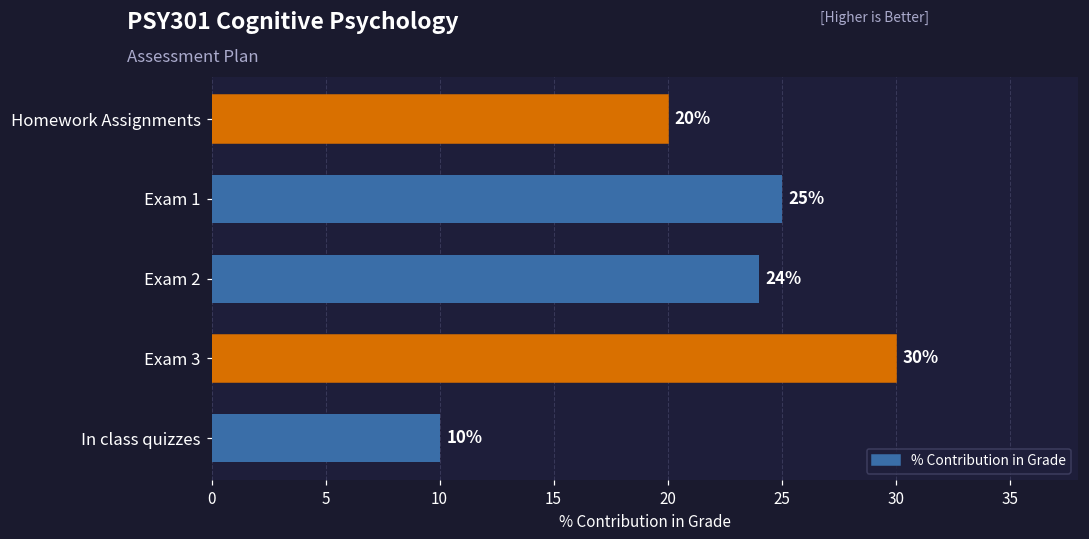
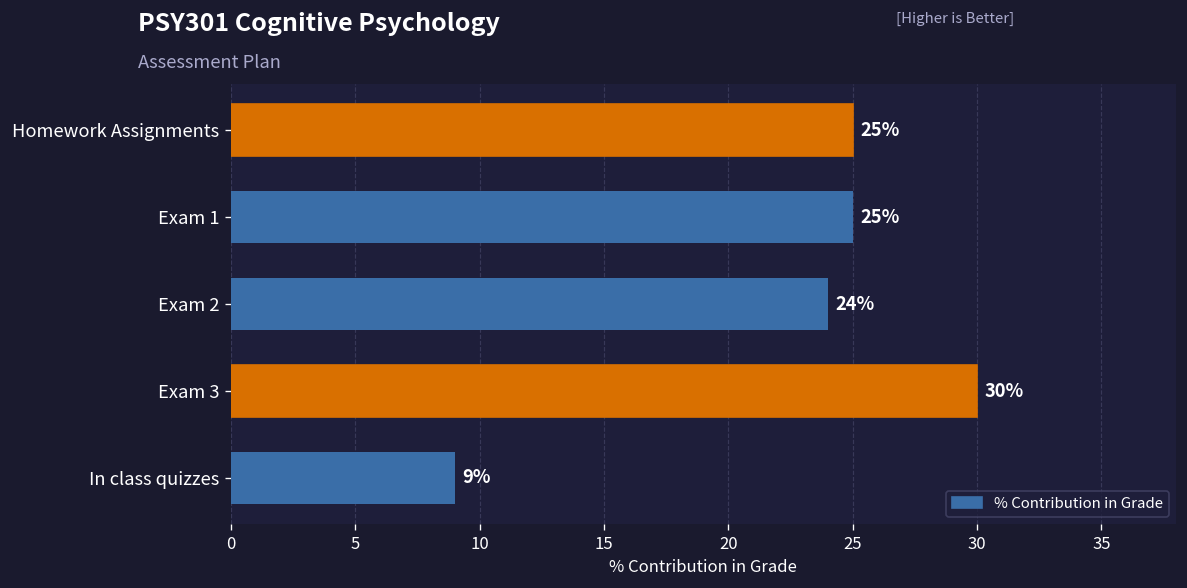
  {
-   "Homework Assignments": "20%",
+   "Homework Assignments": "25%",
    "Exam 1": "25%",
    "Exam 2": "24%",
    "Exam 3": "30%",
-   "In class quizzes": "10%"
+   "In class quizzes": "9%"
  }
